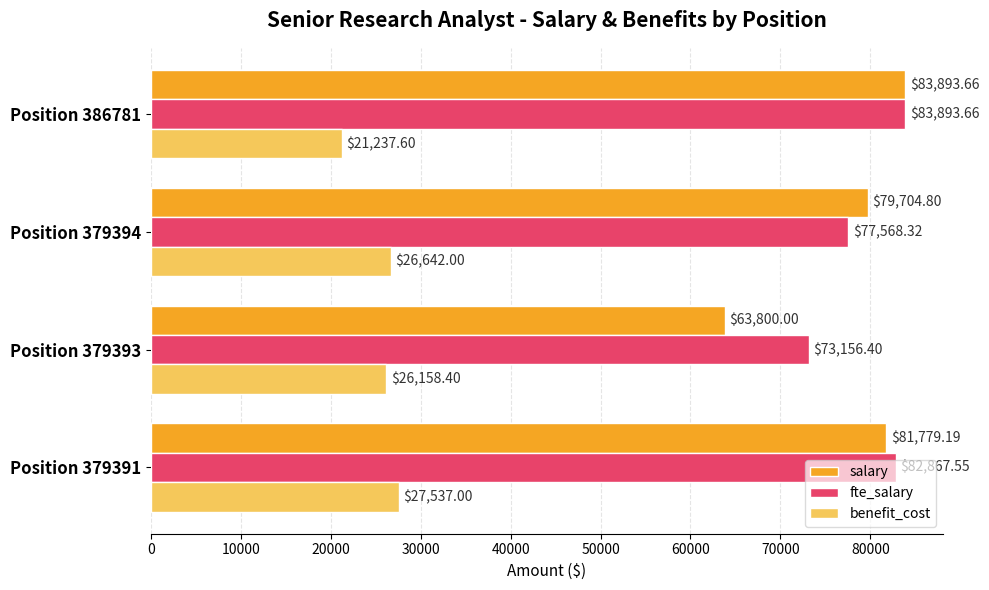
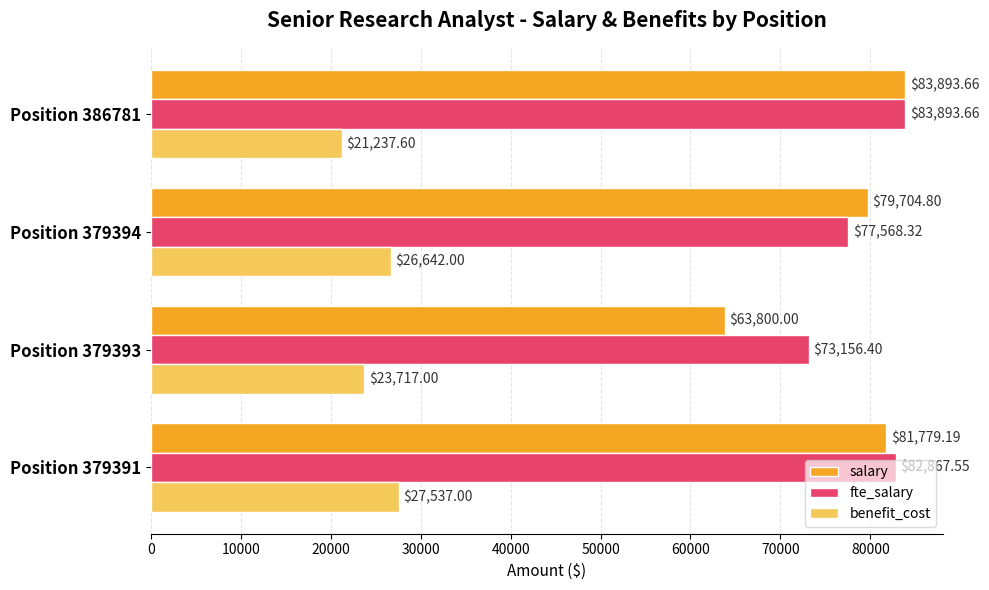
  {
    "salary": {
      "Position 386781": "$83,893.66",
      "Position 379394": "$79,704.80",
      "Position 379393": "$63,800.00",
      "Position 379391": "$81,779.19"
    },
    "fte_salary": {
      "Position 386781": "$83,893.66",
      "Position 379394": "$77,568.32",
      "Position 379393": "$73,156.40"
    },
    "benefit_cost": {
      "Position 386781": "$21,237.60",
      "Position 379394": "$26,642.00",
-     "Position 379393": "$26,158.40",
+     "Position 379393": "$23,717.00",
      "Position 379391": "$27,537.00"
    }
  }
